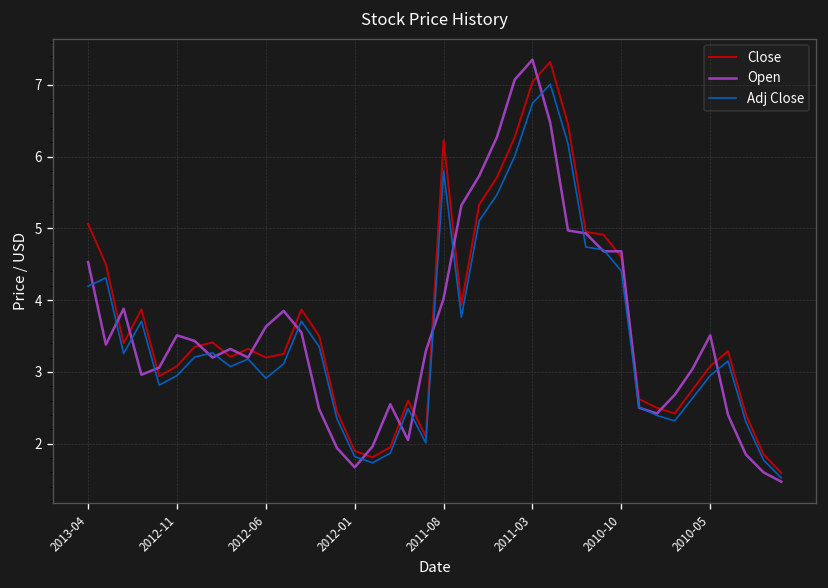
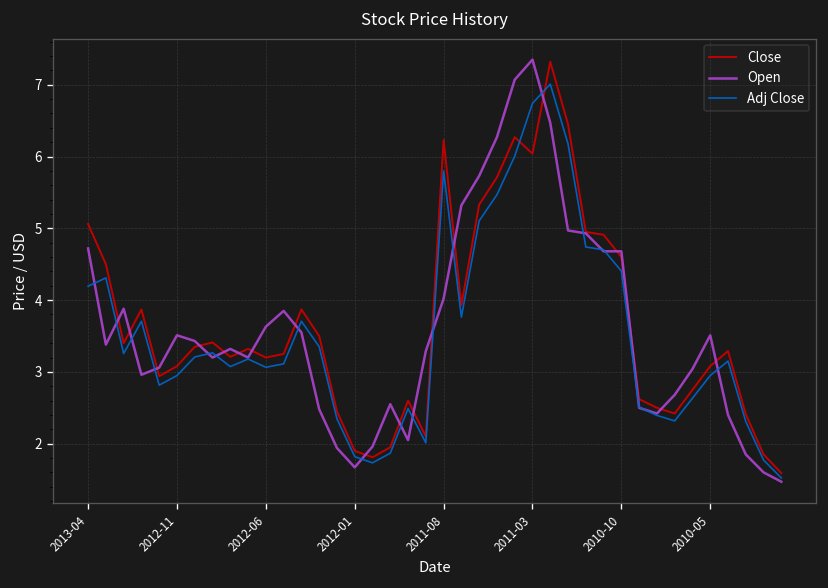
  {
    "Close": {
      "2013-04": 5.1,
      "2012-11": 3.1,
      "2012-06": 3.2,
      "2012-01": 1.9,
      "2011-08": 6.2,
-     "2011-03": 7.0,
+     "2011-03": 6.0,
      "2010-10": 4.6,
      "2010-05": 3.1
    },
    "Open": {
-     "2013-04": 4.5,
+     "2013-04": 4.7,
      "2012-11": 3.5,
      "2012-06": 3.6,
      "2012-01": 1.7,
      "2011-08": 4.0,
      "2011-03": 7.4,
      "2010-10": 4.7,
      "2010-05": 3.5
    },
    "Adj Close": {
      "2013-04": 4.2,
      "2012-11": 2.9,
-     "2012-06": 2.9,
+     "2012-06": 3.1,
      "2012-01": 1.8,
      "2011-08": 5.8,
      "2011-03": 6.7,
      "2010-10": 4.4,
      "2010-05": 2.9
    }
  }
